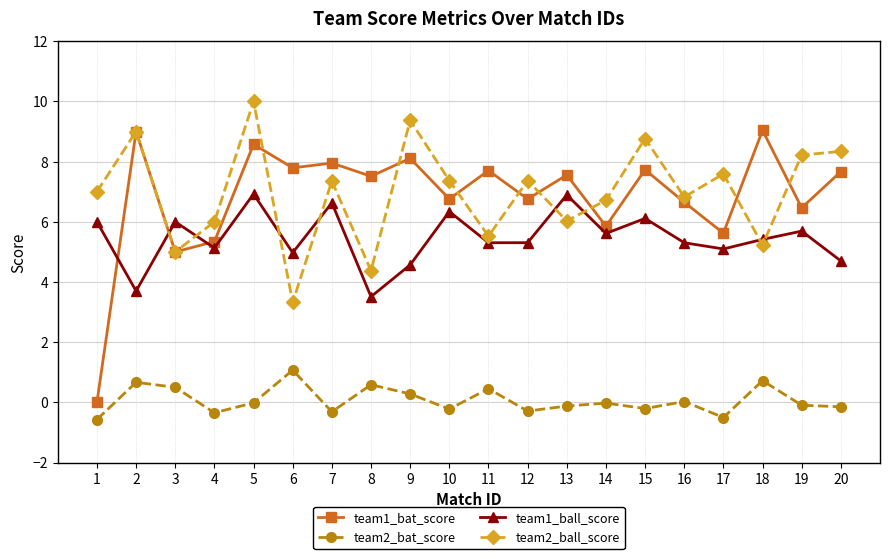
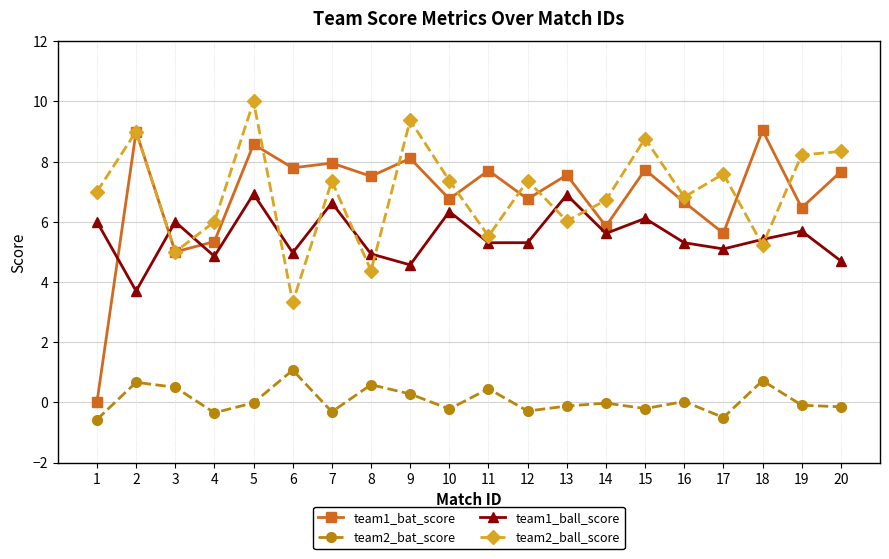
  {
    "team1_ball_score": {
      "1": 6.0,
      "2": 3.7,
      "3": 6.0,
-     "4": 5.1,
+     "4": 4.9,
      "5": 6.9,
      "6": 5.0,
      "7": 6.6,
-     "8": 3.5,
+     "8": 4.9,
      "9": 4.6,
      "10": 6.3,
      "11": 5.3,
      "12": 5.3,
      "13": 6.9,
      "14": 5.6,
      "15": 6.1,
      "16": 5.3,
      "17": 5.1,
      "18": 5.4,
      "19": 5.7,
      "20": 4.7
    }
  }
